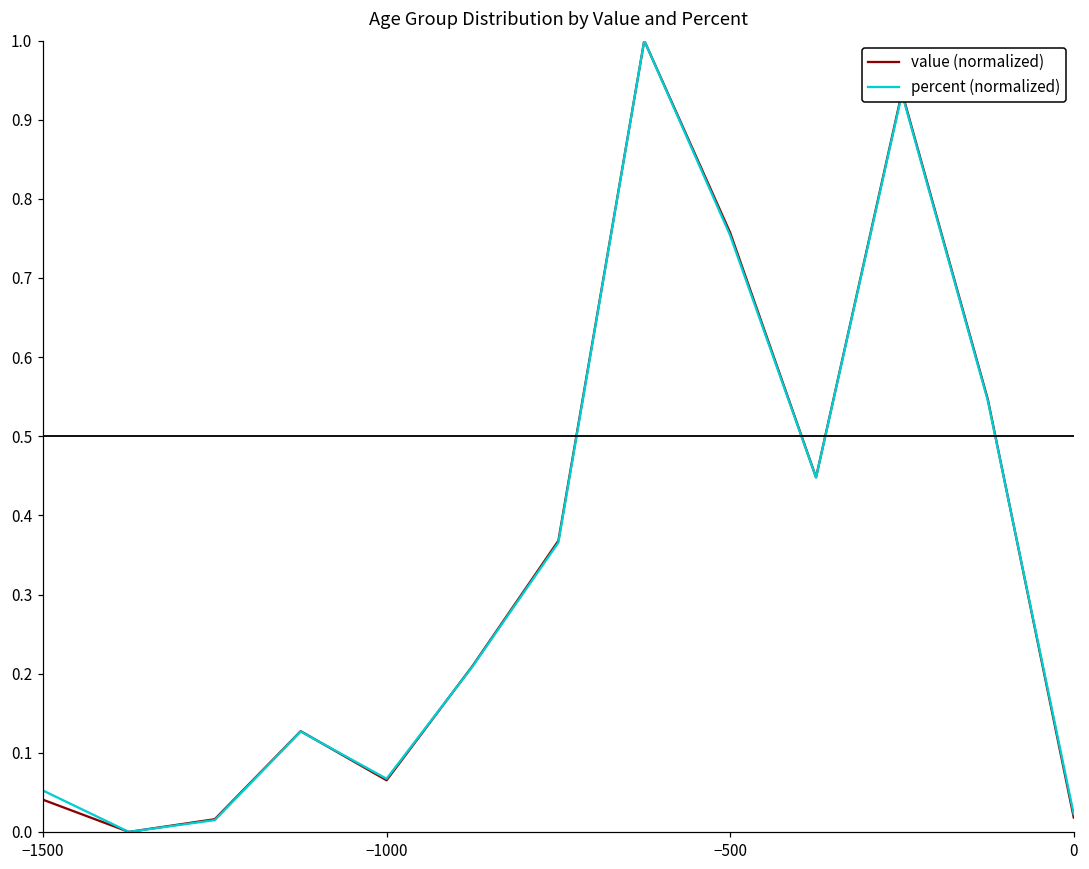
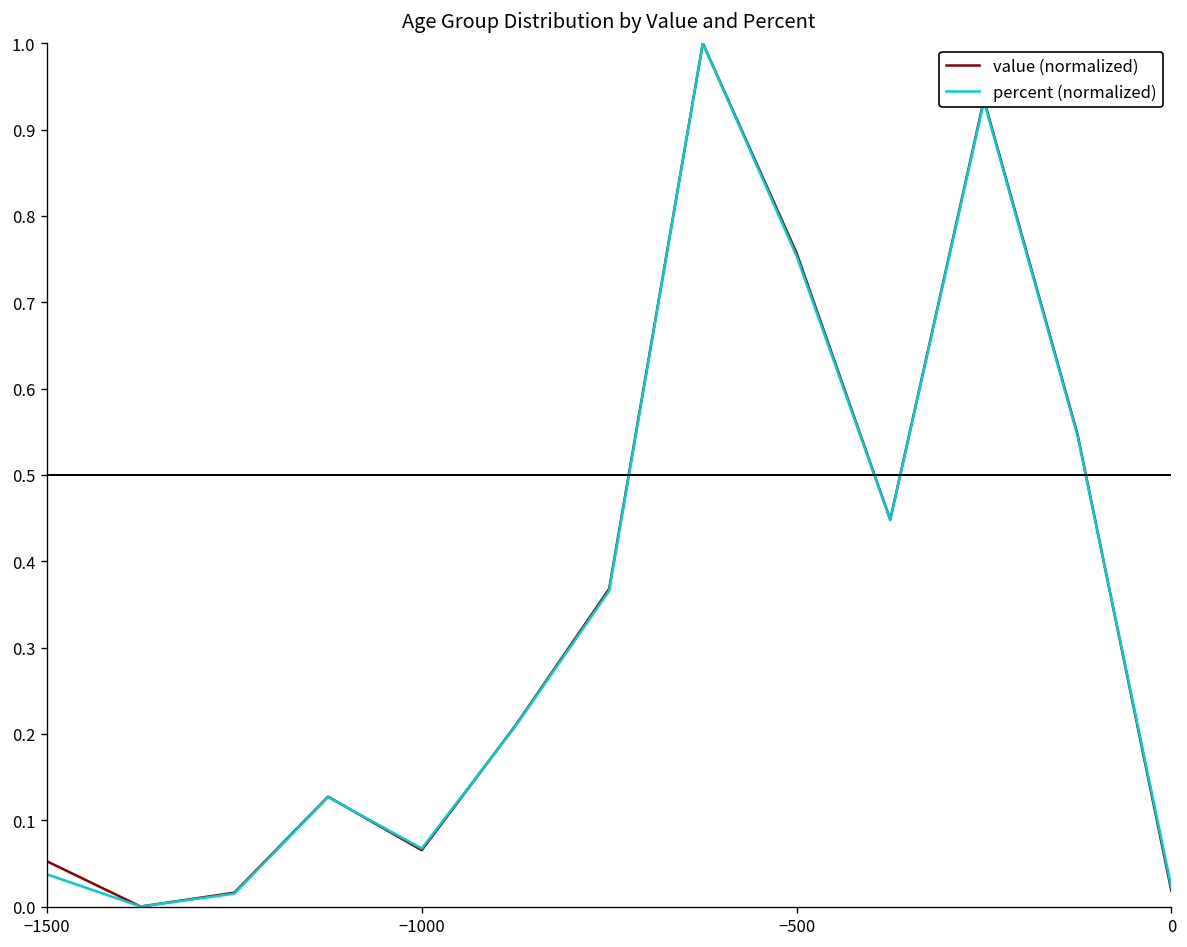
  {
    "value (normalized)": {
-     "−1500": 0.04,
+     "−1500": 0.05,
      "−500": 0.76,
      "0": 0.02
    },
    "percent (normalized)": {
-     "−1500": 0.05,
+     "−1500": 0.04,
      "−500": 0.75,
      "0": 0.02
    }
  }
